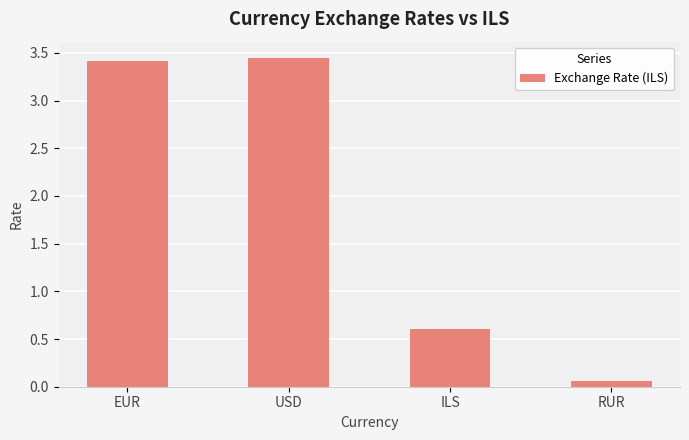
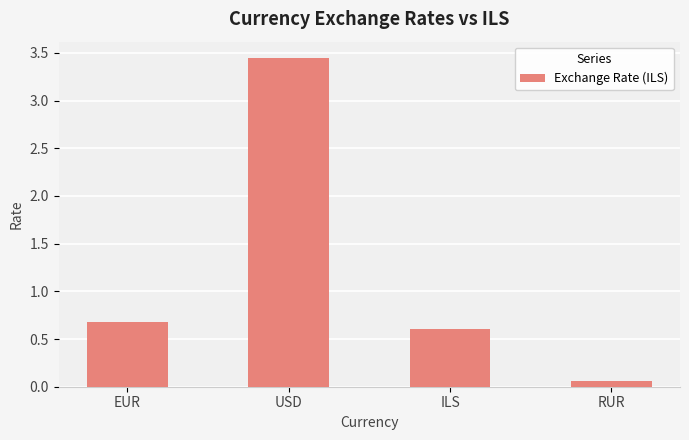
  {
-   "EUR": 3.4,
+   "EUR": 0.7,
    "USD": 3.4,
    "ILS": 0.6,
    "RUR": 0.1
  }
